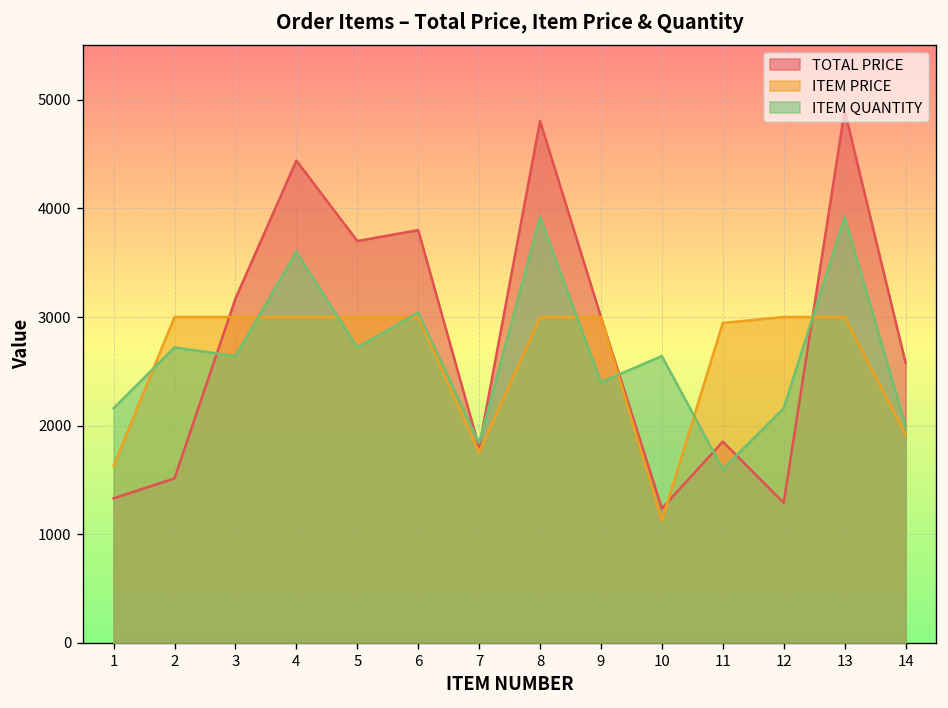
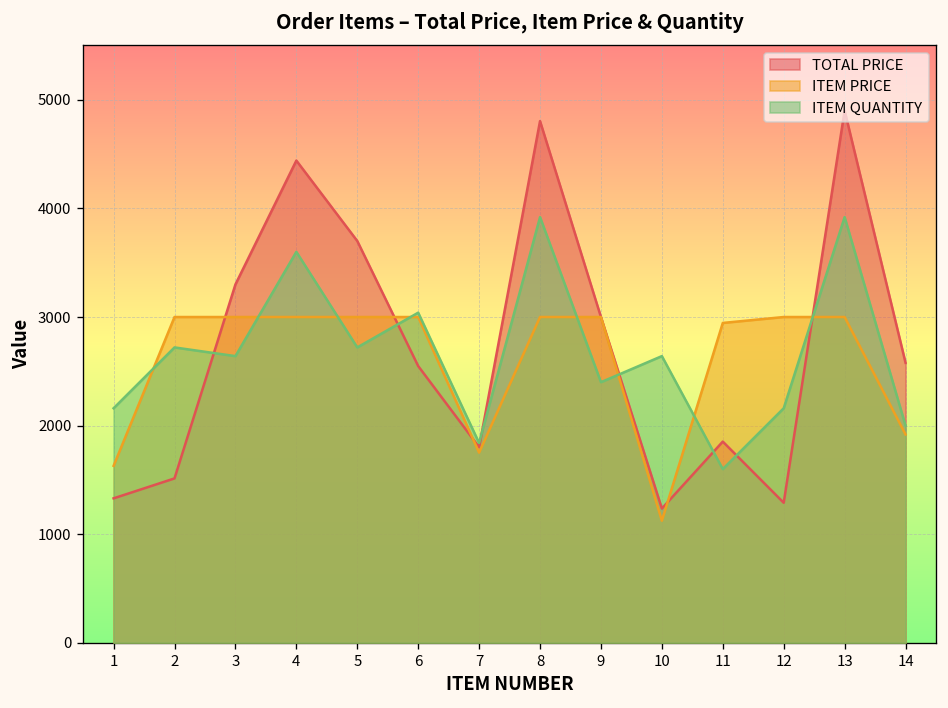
  {
    "TOTAL PRICE": {
      "1": 1300,
      "2": 1500,
-     "3": 3200,
+     "3": 3300,
      "4": 4400,
      "5": 3700,
-     "6": 3800,
+     "6": 2500,
      "7": 1800,
      "8": 4800,
      "10": 1200,
      "11": 1900,
      "12": 1300,
      "14": 2600
    },
    "ITEM PRICE": {
      "1": 1600,
      "2": 3000,
      "3": 3000,
      "4": 3000,
      "5": 3000,
      "6": 3000,
      "7": 1800,
      "8": 3000,
      "10": 1100,
      "11": 2900,
      "12": 3000,
      "13": 3000,
      "14": 1900
    },
    "ITEM QUANTITY": {
      "1": 2200,
      "2": 2700,
      "3": 2600,
      "4": 3600,
      "5": 2700,
      "6": 3000,
      "7": 1800,
      "8": 3900,
      "9": 2400,
      "10": 2600,
      "11": 1600,
      "12": 2200,
      "13": 3900,
      "14": 2000
    }
  }
